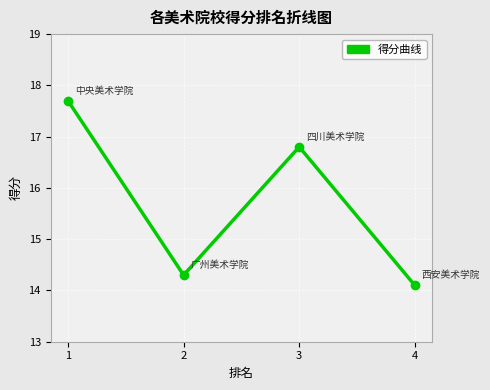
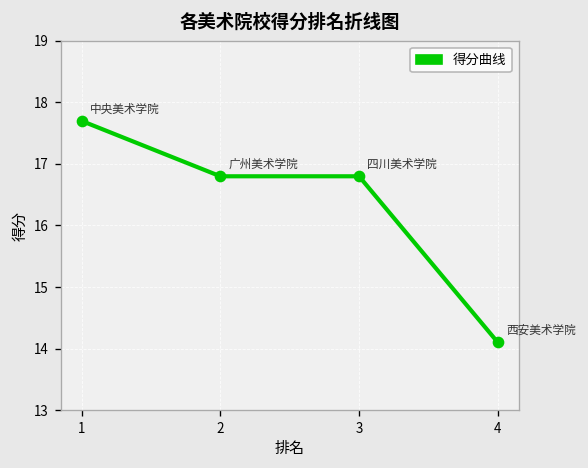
  {
    "1": 17.7,
-   "2": 14.3,
+   "2": 16.8,
    "3": 16.8,
    "4": 14.1
  }
